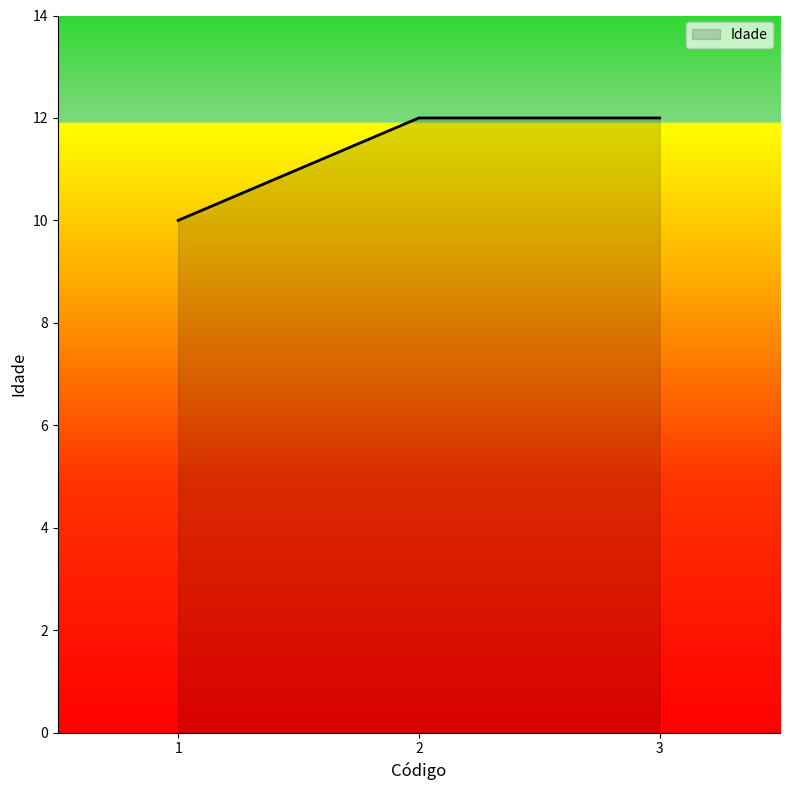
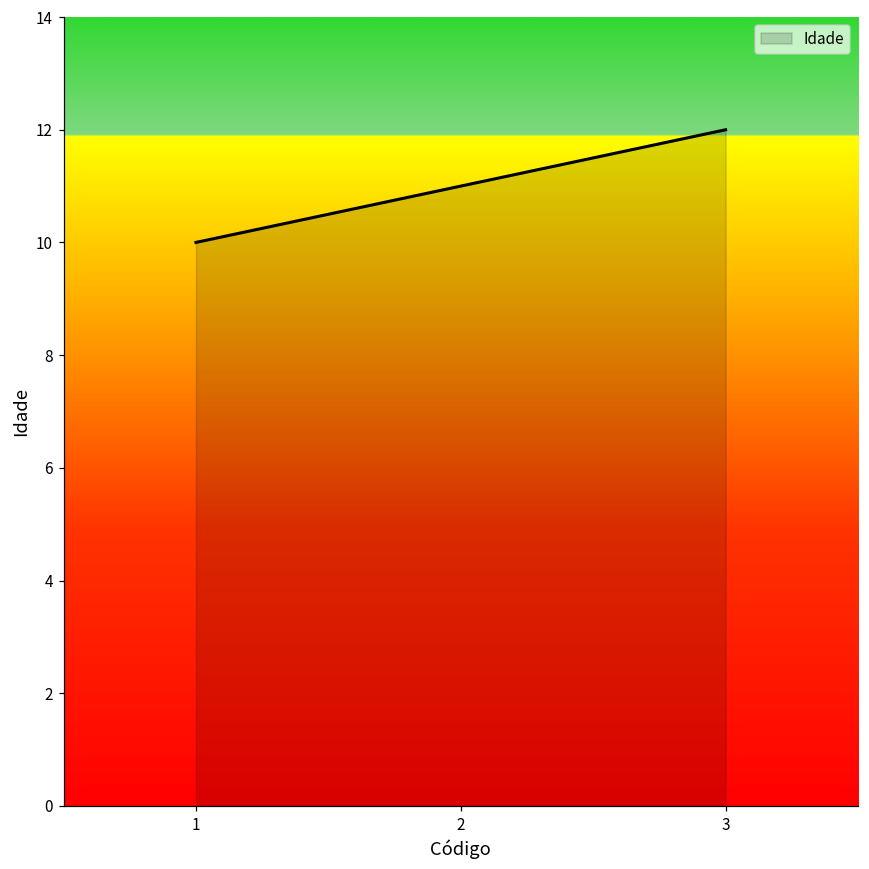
  {
    "1": 10,
-   "2": 12,
+   "2": 11,
    "3": 12
  }
